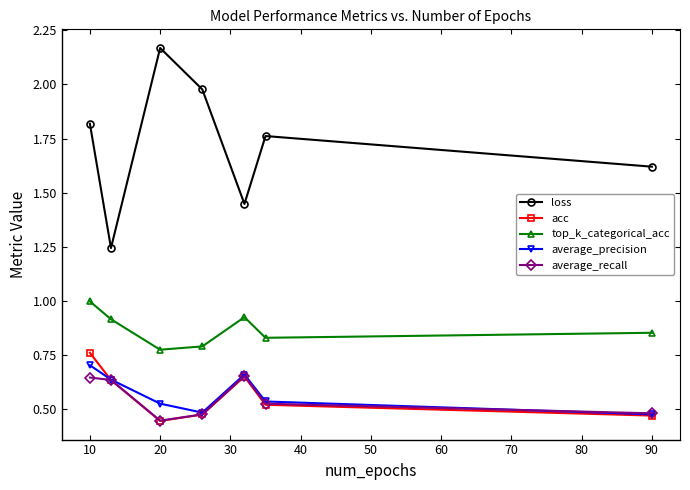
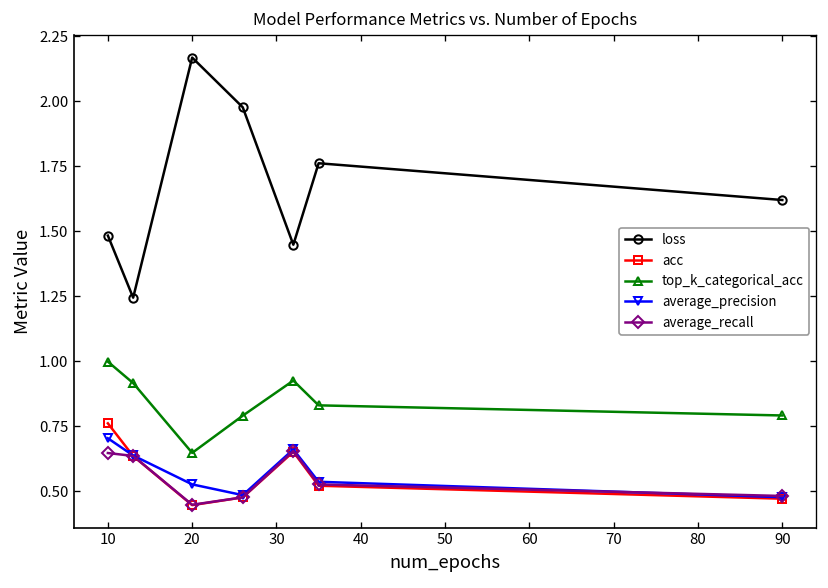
  {
    "loss": {
-     "10": 1.82,
+     "10": 1.48,
      "20": 2.17,
      "90": 1.62
    },
    "acc": {
      "10": 0.76
    },
    "top_k_categorical_acc": {
      "10": 1.00,
-     "20": 0.78,
-     "90": 0.85
+     "20": 0.65,
+     "90": 0.79
    },
    "average_precision": {
      "10": 0.70,
      "20": 0.53
    },
    "average_recall": {
      "10": 0.65
    }
  }
